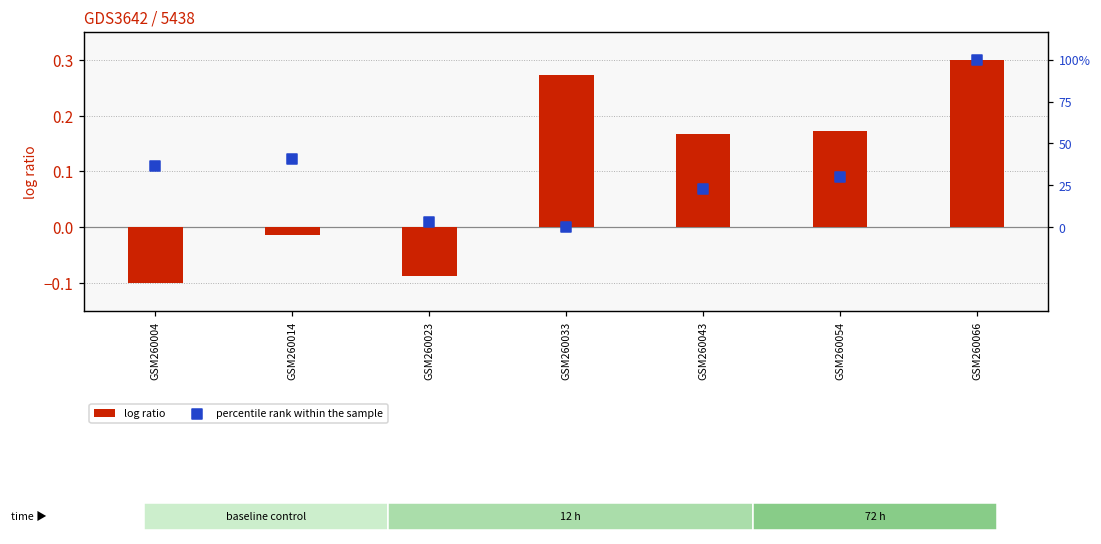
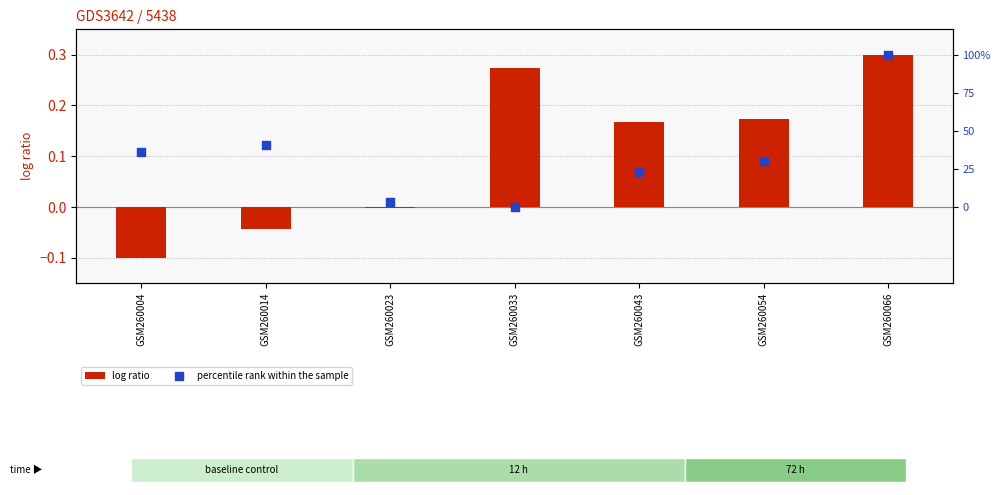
  {
    "log ratio": {
      "GSM260004": -0.10,
-     "GSM260014": -0.01,
-     "GSM260023": -0.09,
+     "GSM260014": -0.04,
+     "GSM260023": 0.00,
      "GSM260033": 0.27,
      "GSM260043": 0.17,
      "GSM260054": 0.17,
      "GSM260066": 0.30
    }
  }
